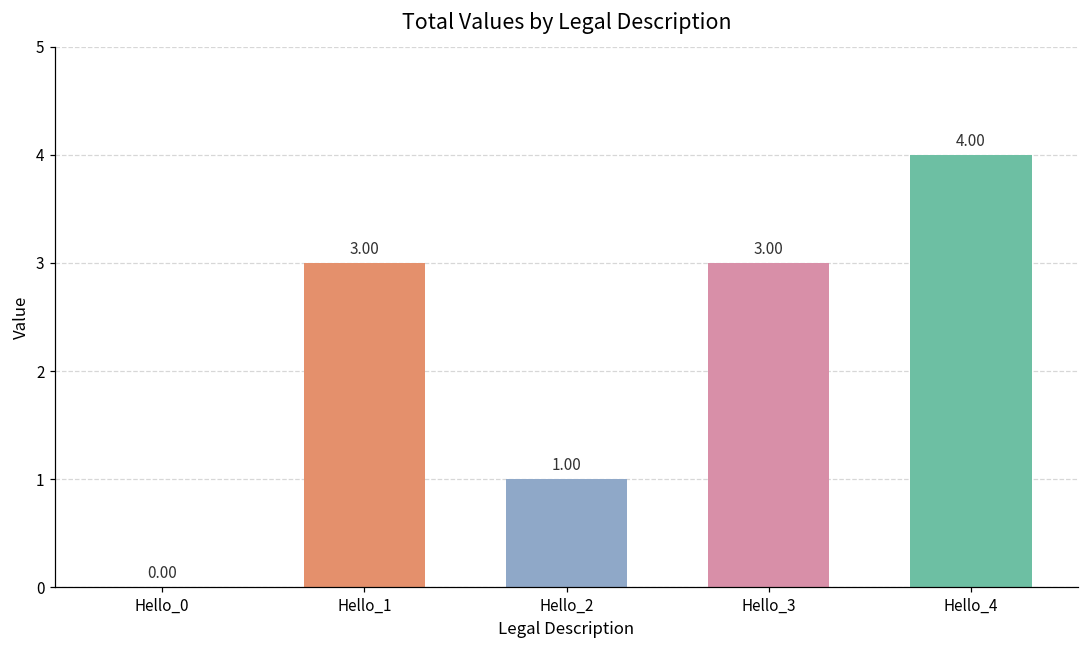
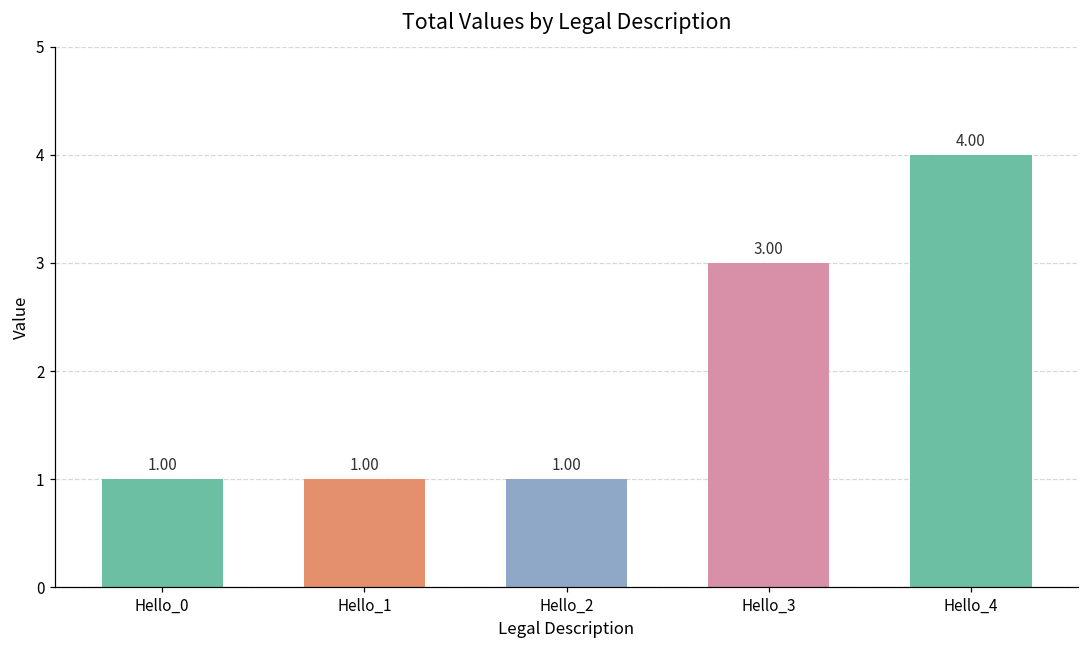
  {
-   "Hello_0": 0.00,
-   "Hello_1": 3.00,
+   "Hello_0": 1.00,
+   "Hello_1": 1.00,
    "Hello_2": 1.00,
    "Hello_3": 3.00,
    "Hello_4": 4.00
  }
